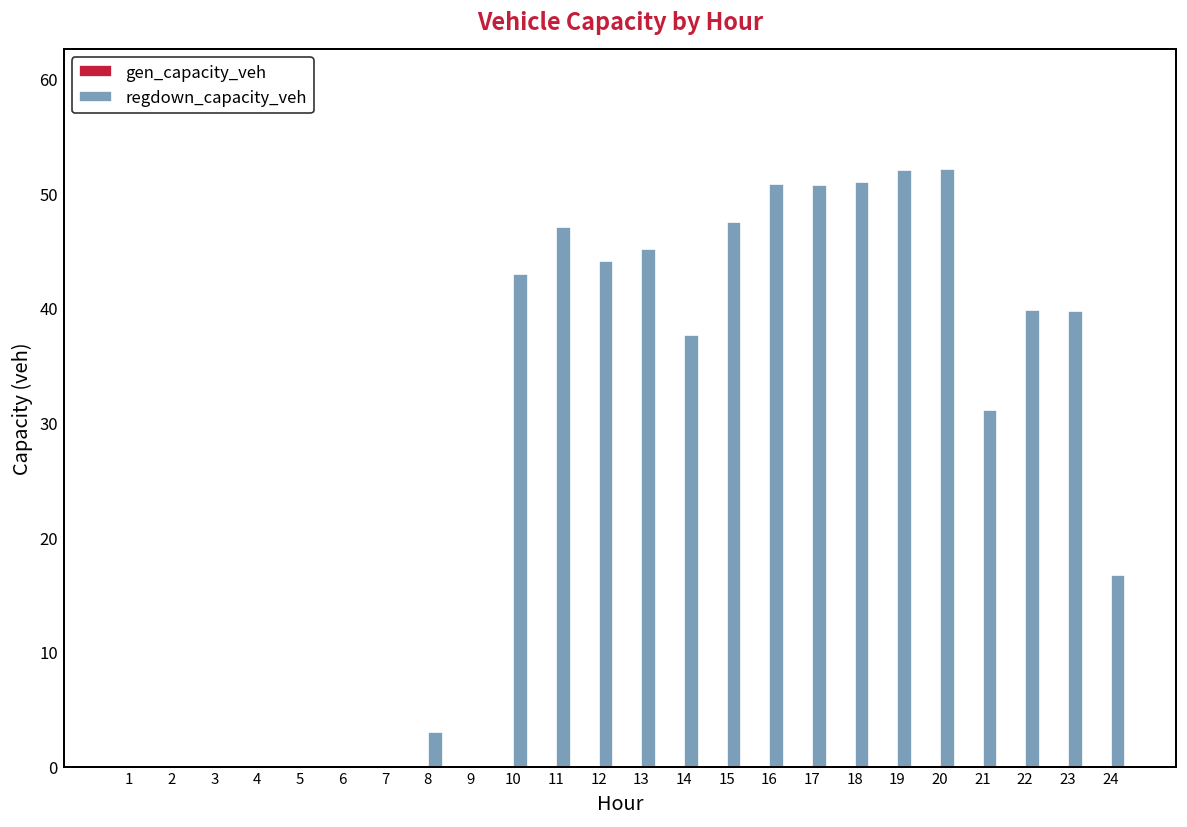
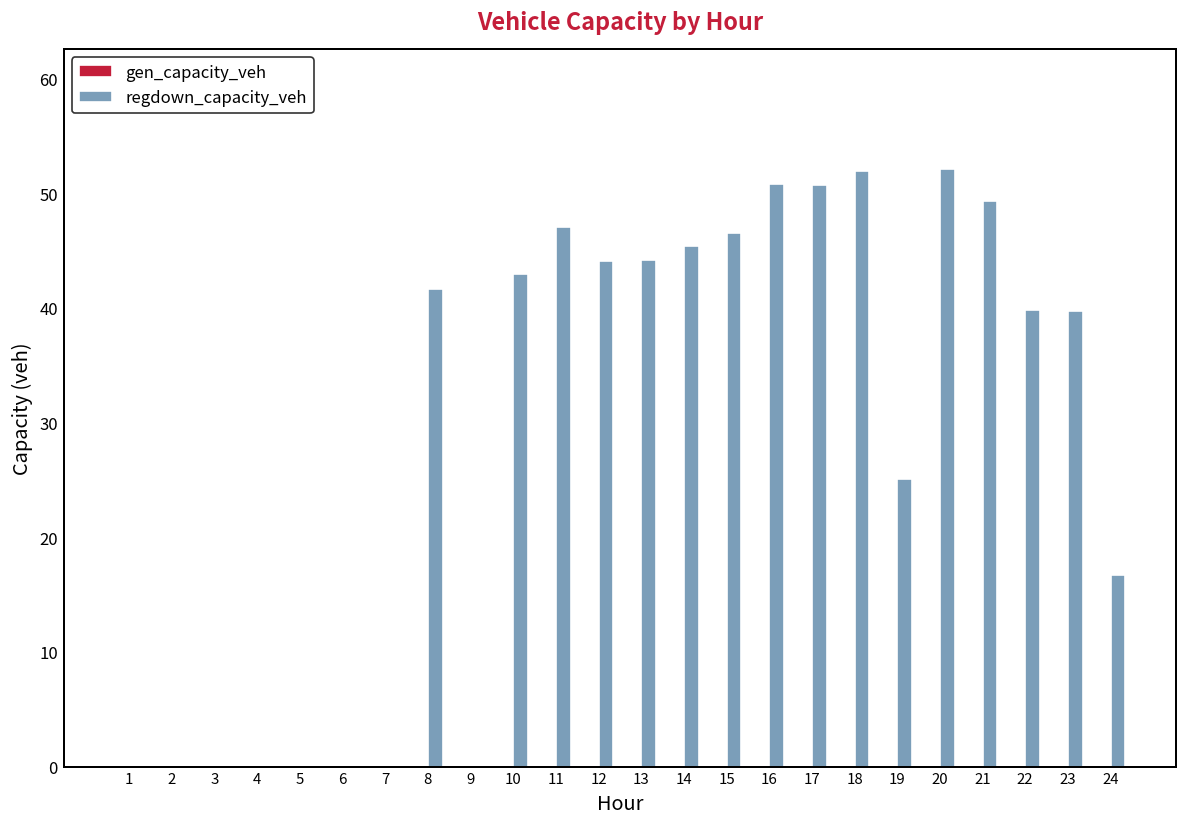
  {
    "gen_capacity_veh": {
      "1": 0,
      "2": 0,
      "3": 0,
      "4": 0,
      "5": 0,
      "6": 0,
      "7": 0,
      "8": 0,
      "9": 0,
      "10": 0,
      "11": 0,
      "12": 0,
      "13": 0,
      "14": 0,
      "15": 0,
      "16": 0,
      "17": 0,
      "18": 0,
      "19": 0,
      "20": 0,
      "21": 0,
      "22": 0,
      "23": 0,
      "24": 0
    },
    "regdown_capacity_veh": {
      "1": 0,
      "2": 0,
      "3": 0,
      "4": 0,
      "5": 0,
      "6": 0,
      "7": 0,
-     "8": 3,
+     "8": 42,
      "9": 0,
      "10": 43,
      "11": 47,
      "12": 44,
-     "13": 45,
-     "14": 38,
-     "15": 48,
+     "13": 44,
+     "14": 45,
+     "15": 47,
      "16": 51,
      "17": 51,
-     "18": 51,
-     "19": 52,
+     "18": 52,
+     "19": 25,
      "20": 52,
-     "21": 31,
+     "21": 49,
      "22": 40,
      "23": 40,
      "24": 17
    }
  }
